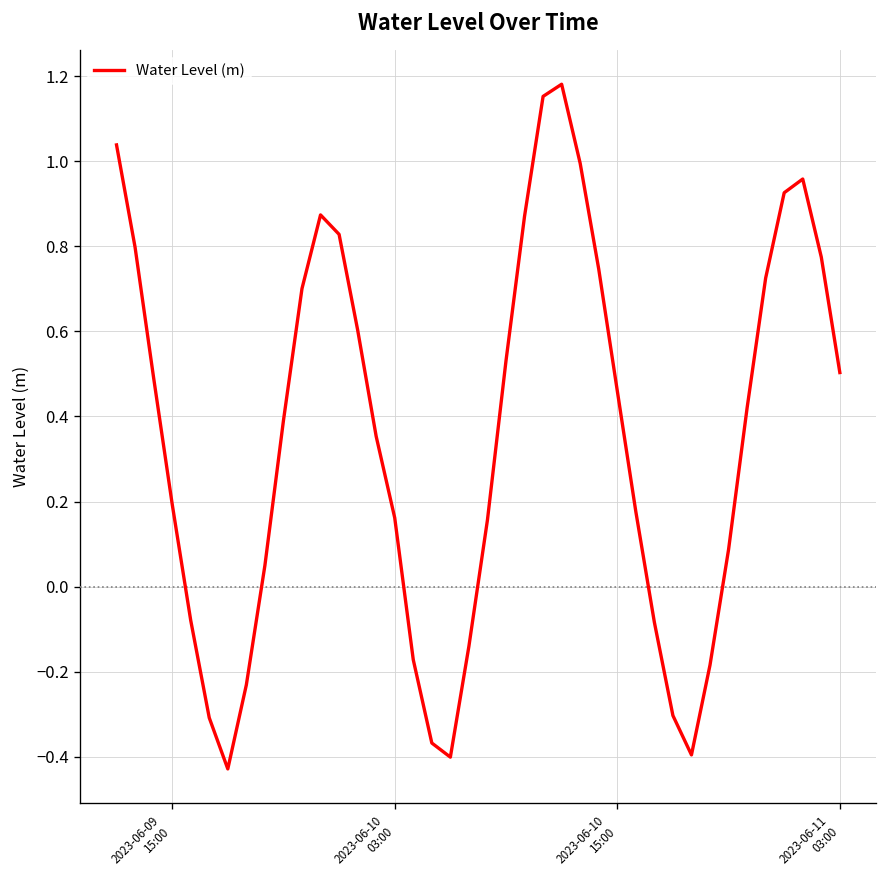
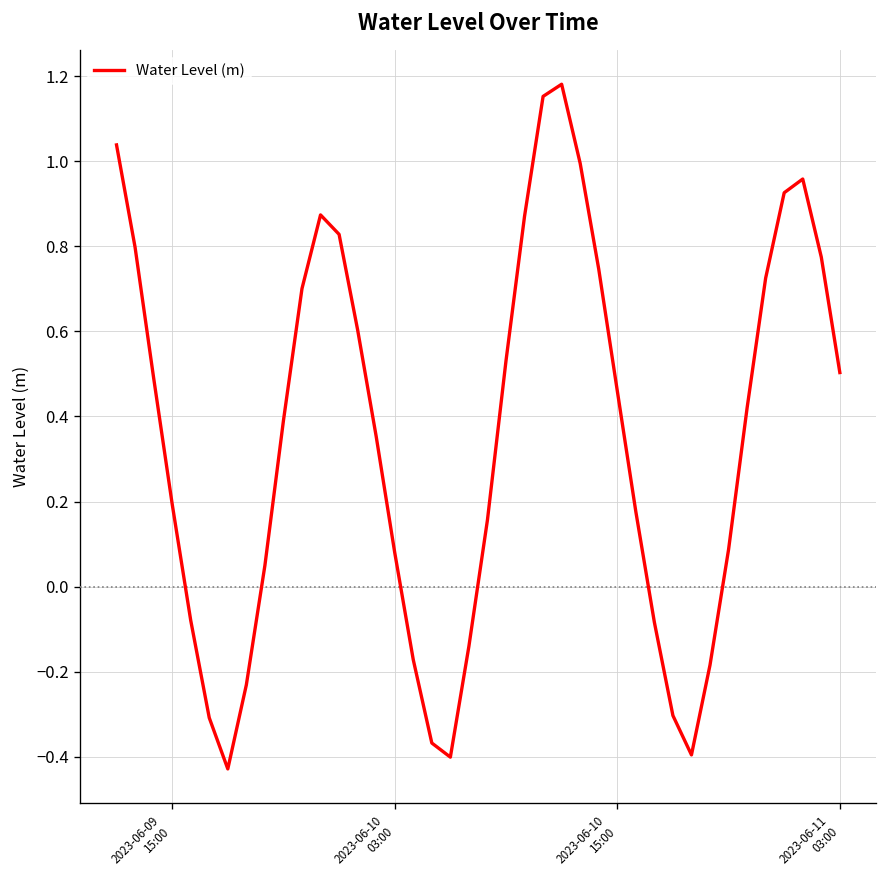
  {
    "2023-06-09 15:00": 0.19,
-   "2023-06-10 03:00": 0.16,
+   "2023-06-10 03:00": 0.08,
    "2023-06-10 15:00": 0.46,
    "2023-06-11 03:00": 0.50
  }
